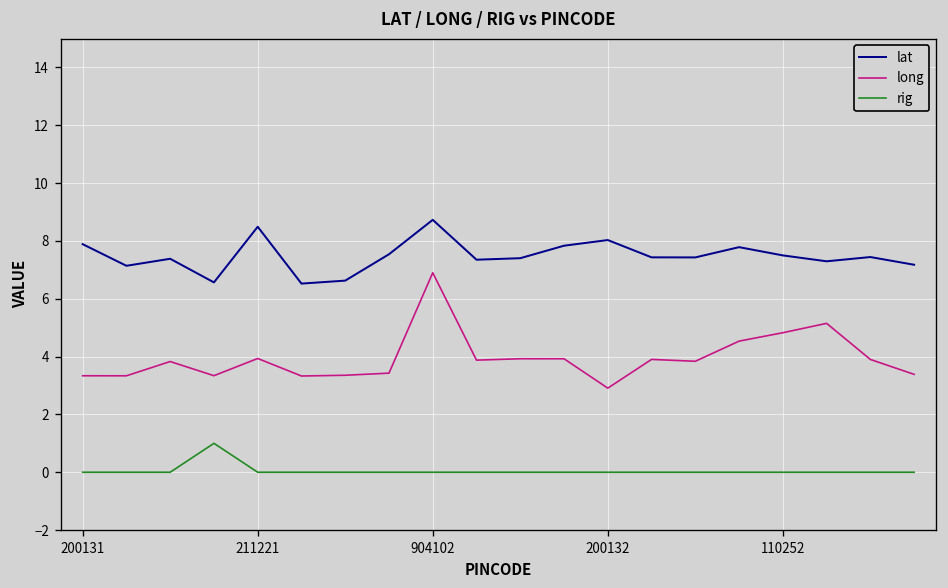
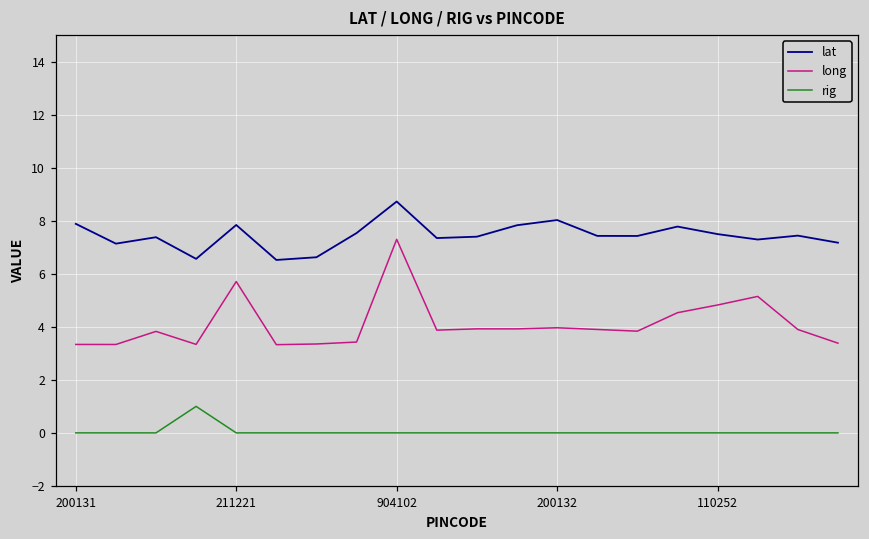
  {
    "lat": {
      "200131": 7.9,
-     "211221": 8.5,
+     "211221": 7.8,
      "904102": 8.7,
      "200132": 8.0,
      "110252": 7.5
    },
    "long": {
      "200131": 3.3,
-     "211221": 3.9,
-     "904102": 6.9,
-     "200132": 2.9,
+     "211221": 5.7,
+     "904102": 7.3,
+     "200132": 4.0,
      "110252": 4.8
    },
    "rig": {
      "200131": 0.0,
      "211221": 0.0,
      "904102": 0.0,
      "200132": 0.0,
      "110252": 0.0
    }
  }
